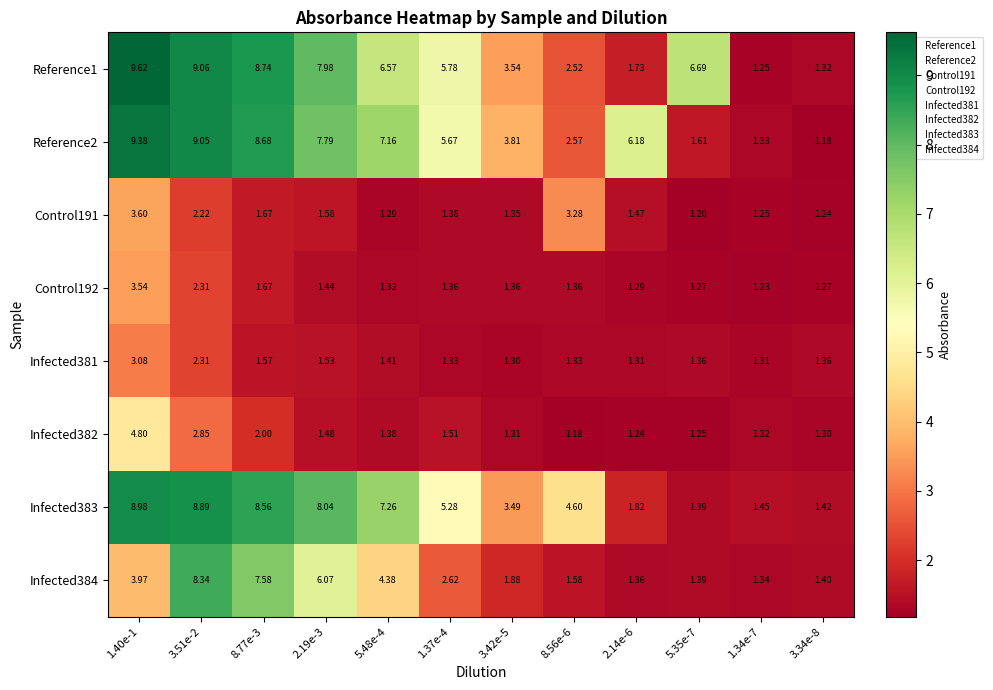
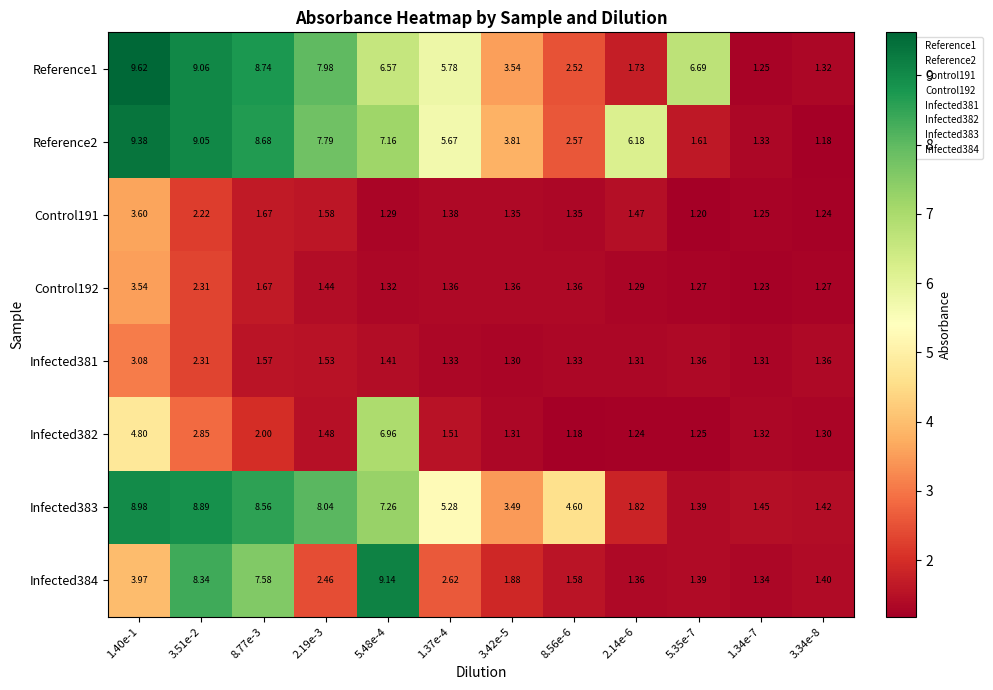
  {
    "Reference1": {
      "1.40e-1": 9.62,
      "3.51e-2": 9.06,
      "8.77e-3": 8.74,
      "2.19e-3": 7.98,
      "5.48e-4": 6.57,
      "1.37e-4": 5.78,
      "3.42e-5": 3.54,
      "8.56e-6": 2.52,
      "2.14e-6": 1.73,
      "5.35e-7": 6.69,
      "1.34e-7": 1.25,
      "3.34e-8": 1.32
    },
    "Reference2": {
      "1.40e-1": 9.38,
      "3.51e-2": 9.05,
      "8.77e-3": 8.68,
      "2.19e-3": 7.79,
      "5.48e-4": 7.16,
      "1.37e-4": 5.67,
      "3.42e-5": 3.81,
      "8.56e-6": 2.57,
      "2.14e-6": 6.18,
      "5.35e-7": 1.61,
      "1.34e-7": 1.33,
      "3.34e-8": 1.18
    },
    "Control191": {
      "1.40e-1": 3.60,
      "3.51e-2": 2.22,
      "8.77e-3": 1.67,
      "2.19e-3": 1.58,
      "5.48e-4": 1.29,
      "1.37e-4": 1.38,
      "3.42e-5": 1.35,
-     "8.56e-6": 3.28,
+     "8.56e-6": 1.35,
      "2.14e-6": 1.47,
      "5.35e-7": 1.20,
      "1.34e-7": 1.25,
      "3.34e-8": 1.24
    },
    "Control192": {
      "1.40e-1": 3.54,
      "3.51e-2": 2.31,
      "8.77e-3": 1.67,
      "2.19e-3": 1.44,
      "5.48e-4": 1.32,
      "1.37e-4": 1.36,
      "3.42e-5": 1.36,
      "8.56e-6": 1.36,
      "2.14e-6": 1.29,
      "5.35e-7": 1.27,
      "1.34e-7": 1.23,
      "3.34e-8": 1.27
    },
    "Infected381": {
      "1.40e-1": 3.08,
      "3.51e-2": 2.31,
      "8.77e-3": 1.57,
      "2.19e-3": 1.53,
      "5.48e-4": 1.41,
      "1.37e-4": 1.33,
      "3.42e-5": 1.30,
      "8.56e-6": 1.33,
      "2.14e-6": 1.31,
      "5.35e-7": 1.36,
      "1.34e-7": 1.31,
      "3.34e-8": 1.36
    },
    "Infected382": {
      "1.40e-1": 4.80,
      "3.51e-2": 2.85,
      "8.77e-3": 2.00,
      "2.19e-3": 1.48,
-     "5.48e-4": 1.38,
+     "5.48e-4": 6.96,
      "1.37e-4": 1.51,
      "3.42e-5": 1.31,
      "8.56e-6": 1.18,
      "2.14e-6": 1.24,
      "5.35e-7": 1.25,
      "1.34e-7": 1.32,
      "3.34e-8": 1.30
    },
    "Infected383": {
      "1.40e-1": 8.98,
      "3.51e-2": 8.89,
      "8.77e-3": 8.56,
      "2.19e-3": 8.04,
      "5.48e-4": 7.26,
      "1.37e-4": 5.28,
      "3.42e-5": 3.49,
      "8.56e-6": 4.60,
      "2.14e-6": 1.82,
      "5.35e-7": 1.39,
      "1.34e-7": 1.45,
      "3.34e-8": 1.42
    },
    "Infected384": {
      "1.40e-1": 3.97,
      "3.51e-2": 8.34,
      "8.77e-3": 7.58,
-     "2.19e-3": 6.07,
-     "5.48e-4": 4.38,
+     "2.19e-3": 2.46,
+     "5.48e-4": 9.14,
      "1.37e-4": 2.62,
      "3.42e-5": 1.88,
      "8.56e-6": 1.58,
      "2.14e-6": 1.36,
      "5.35e-7": 1.39,
      "1.34e-7": 1.34,
      "3.34e-8": 1.40
    }
  }
